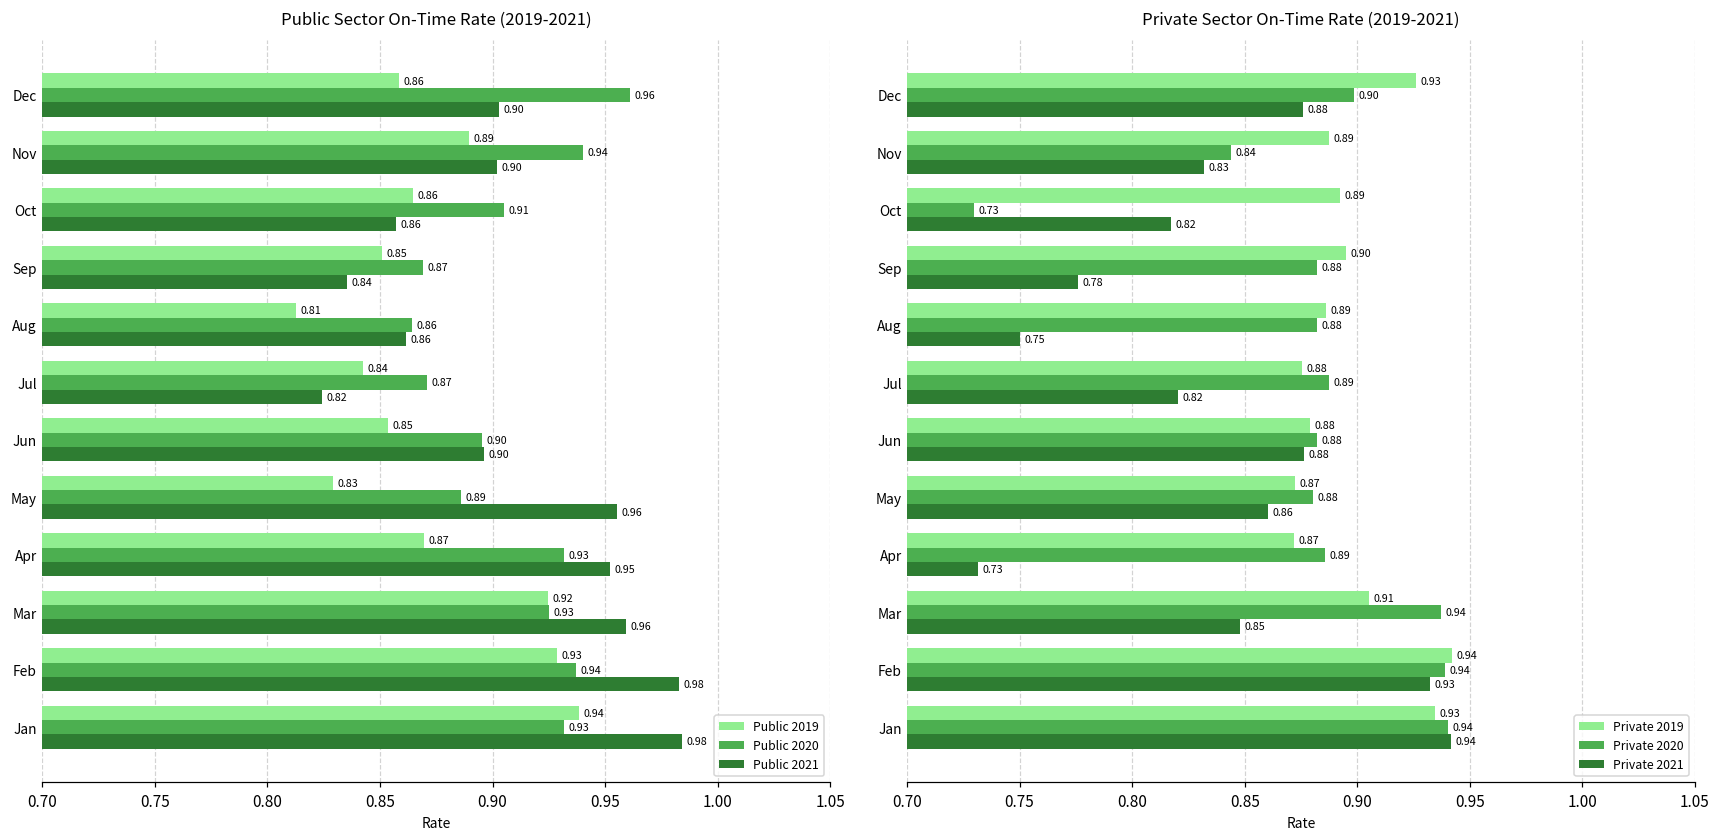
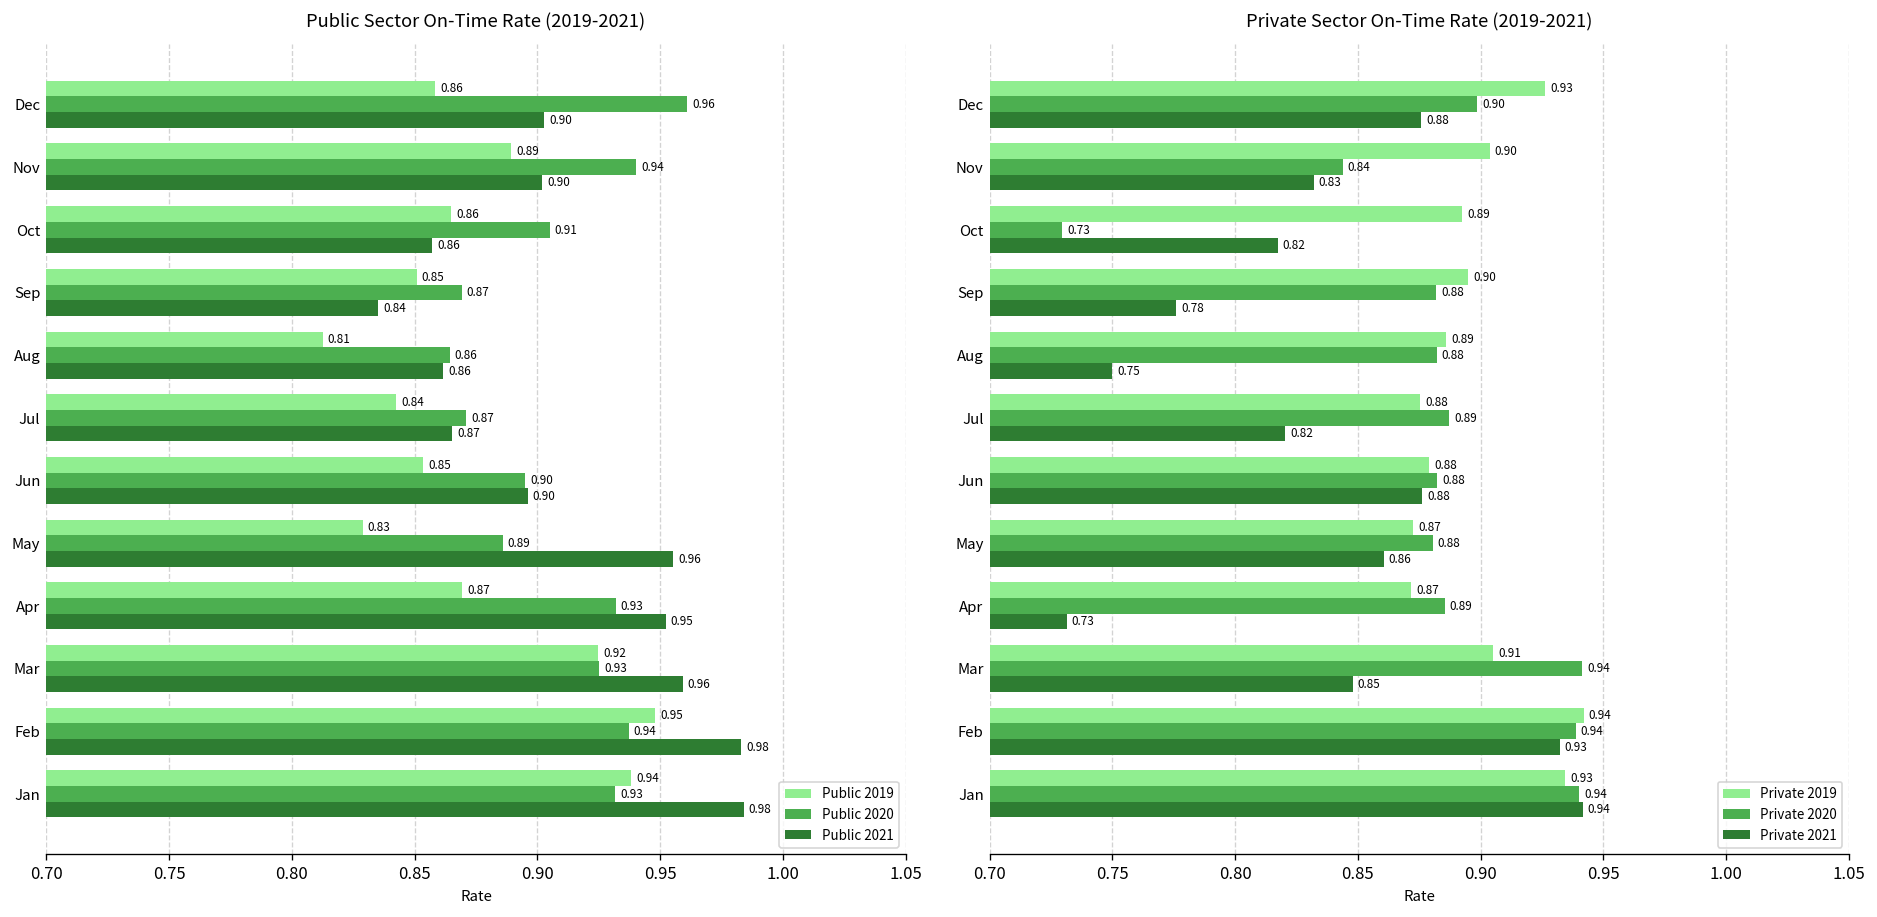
  {
    "Public Sector On-Time Rate (2019-2021)": {
      "Public 2019": {
        "Dec": 0.86,
        "Nov": 0.89,
        "Oct": 0.86,
        "Sep": 0.85,
        "Aug": 0.81,
        "Jul": 0.84,
        "Jun": 0.85,
        "May": 0.83,
        "Apr": 0.87,
        "Mar": 0.92,
-       "Feb": 0.93,
+       "Feb": 0.95,
        "Jan": 0.94
      },
      "Public 2020": {
        "Dec": 0.96,
        "Nov": 0.94,
        "Oct": 0.91,
        "Sep": 0.87,
        "Aug": 0.86,
        "Jul": 0.87,
        "Jun": 0.90,
        "May": 0.89,
        "Apr": 0.93,
        "Mar": 0.93,
        "Feb": 0.94,
        "Jan": 0.93
      },
      "Public 2021": {
        "Dec": 0.90,
        "Nov": 0.90,
        "Oct": 0.86,
        "Sep": 0.84,
        "Aug": 0.86,
-       "Jul": 0.82,
+       "Jul": 0.87,
        "Jun": 0.90,
        "May": 0.96,
        "Apr": 0.95,
        "Mar": 0.96,
        "Feb": 0.98,
        "Jan": 0.98
      }
    },
    "Private Sector On-Time Rate (2019-2021)": {
      "Private 2019": {
        "Dec": 0.93,
-       "Nov": 0.89,
+       "Nov": 0.90,
        "Oct": 0.89,
        "Sep": 0.90,
        "Aug": 0.89,
        "Jul": 0.88,
        "Jun": 0.88,
        "May": 0.87,
        "Apr": 0.87,
        "Mar": 0.91,
        "Feb": 0.94,
        "Jan": 0.93
      },
      "Private 2020": {
-       "Mar": 0.937
+       "Mar": 0.941
      },
      "Private 2021": {
        "Dec": 0.88,
        "Nov": 0.83,
        "Oct": 0.82,
        "Sep": 0.78,
        "Aug": 0.75,
        "Jul": 0.82,
        "Jun": 0.88,
        "May": 0.86,
        "Apr": 0.73,
        "Mar": 0.85,
        "Feb": 0.93,
        "Jan": 0.94
      }
    }
  }
